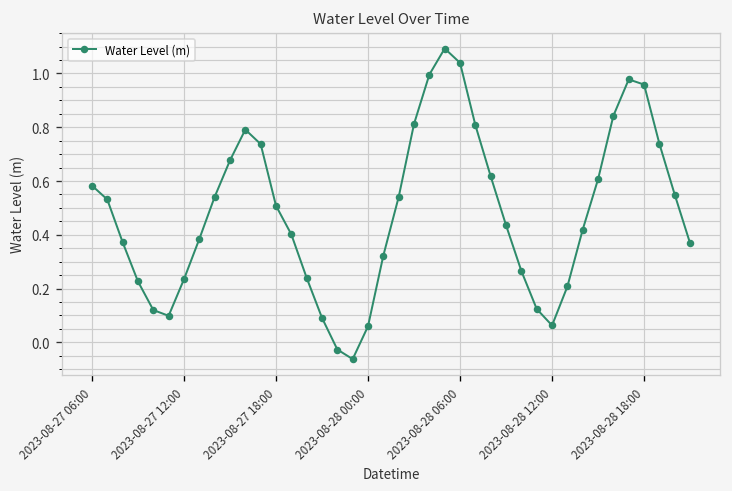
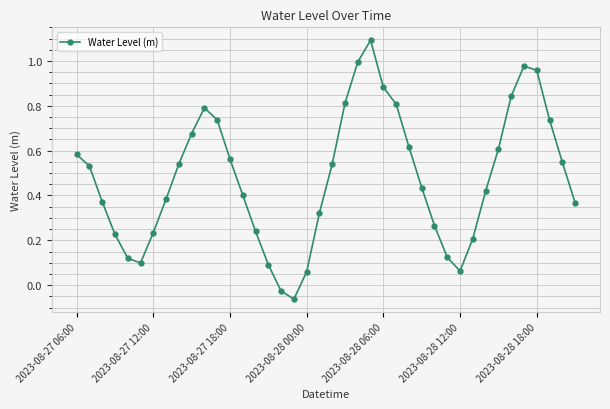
  {
    "2023-08-27 06:00": 0.58,
    "2023-08-27 12:00": 0.23,
-   "2023-08-27 18:00": 0.51,
+   "2023-08-27 18:00": 0.56,
    "2023-08-28 00:00": 0.06,
-   "2023-08-28 06:00": 1.04,
+   "2023-08-28 06:00": 0.88,
    "2023-08-28 12:00": 0.06,
    "2023-08-28 18:00": 0.96
  }
